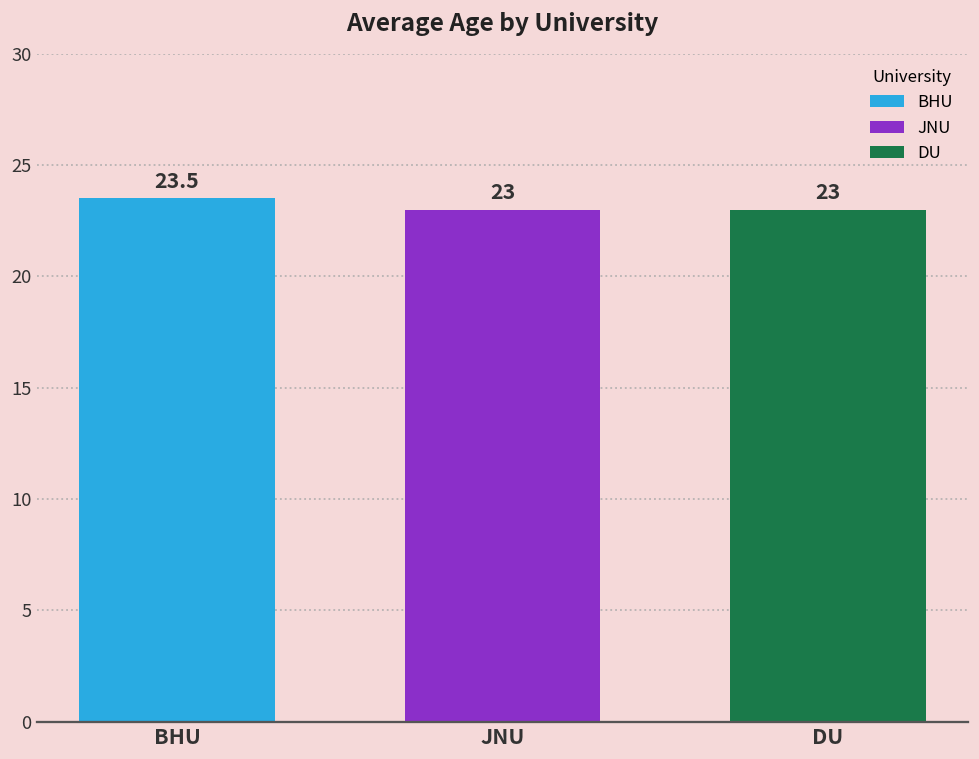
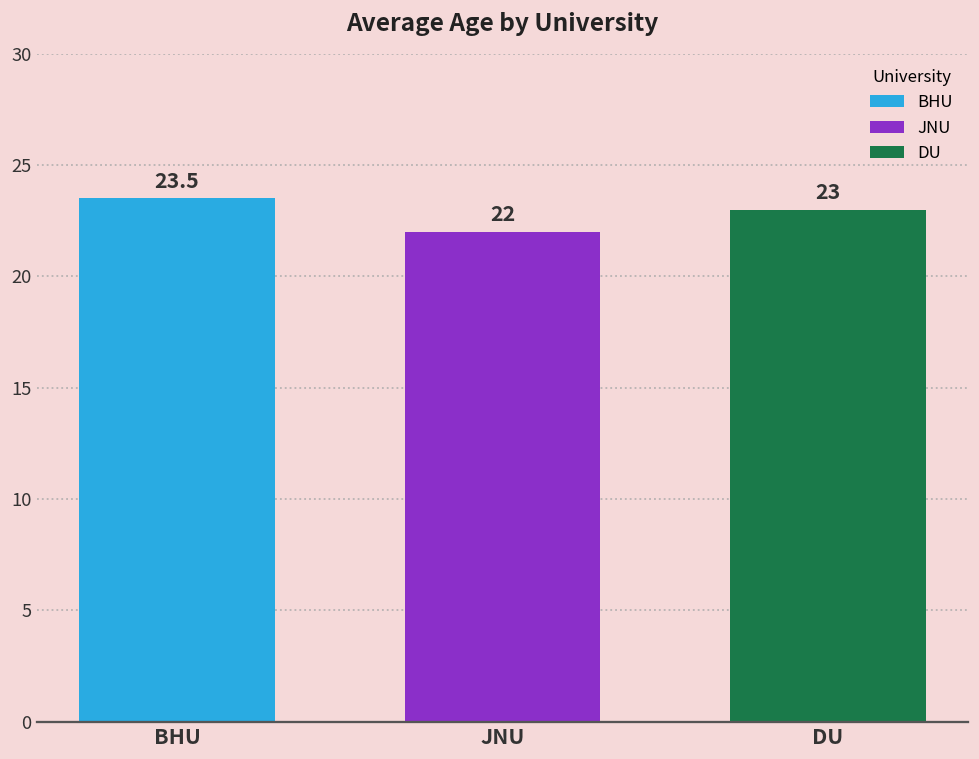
  {
    "BHU": 23.5,
-   "JNU": 23,
+   "JNU": 22,
    "DU": 23
  }
